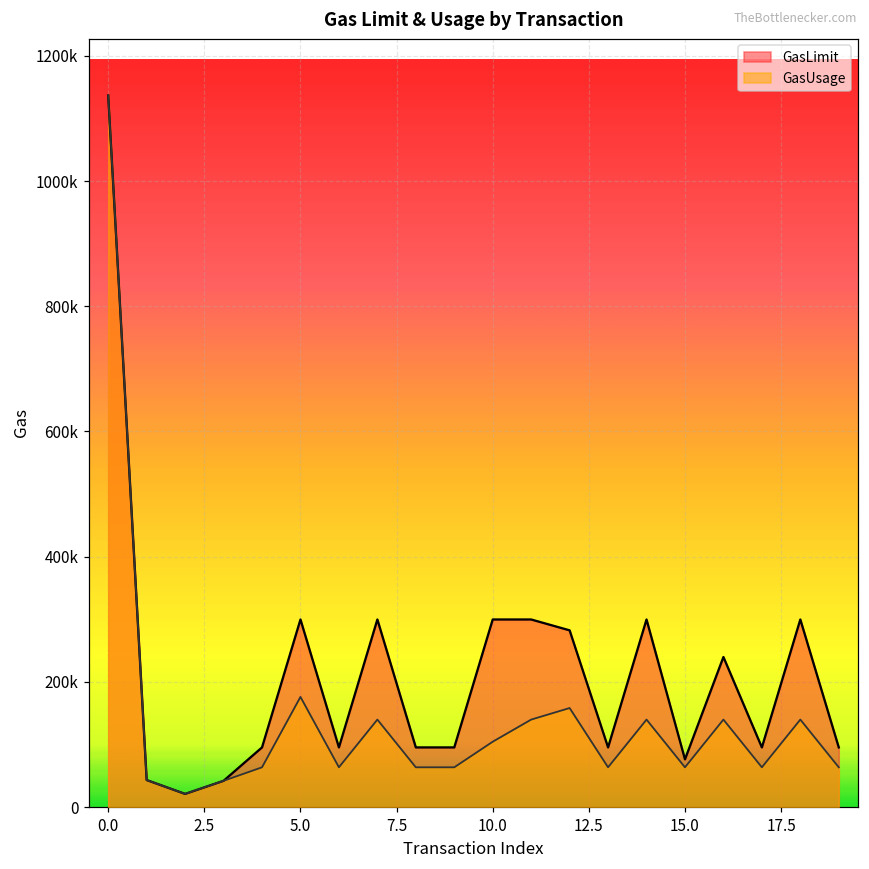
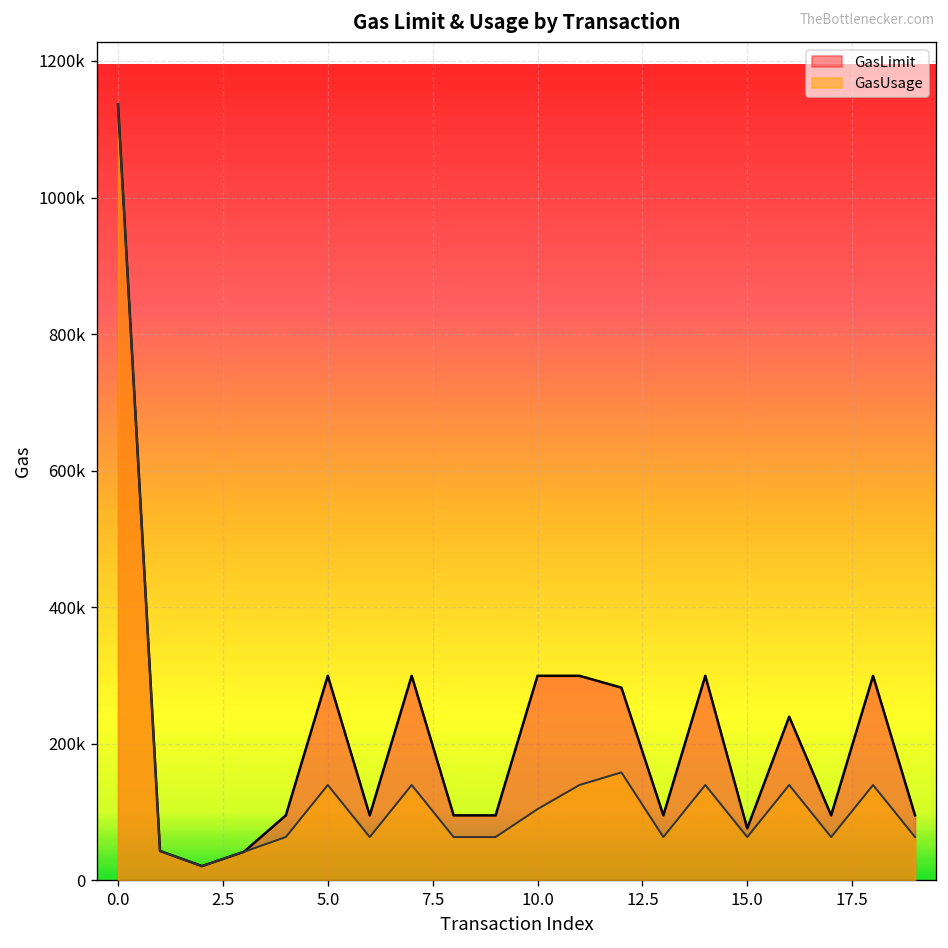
  {
    "GasLimit": {
      "5.0": 300000,
      "10.0": 300000,
      "15.0": 80000
    },
    "GasUsage": {
-     "5.0": 180000,
+     "5.0": 140000,
      "10.0": 100000,
      "15.0": 60000
    }
  }
